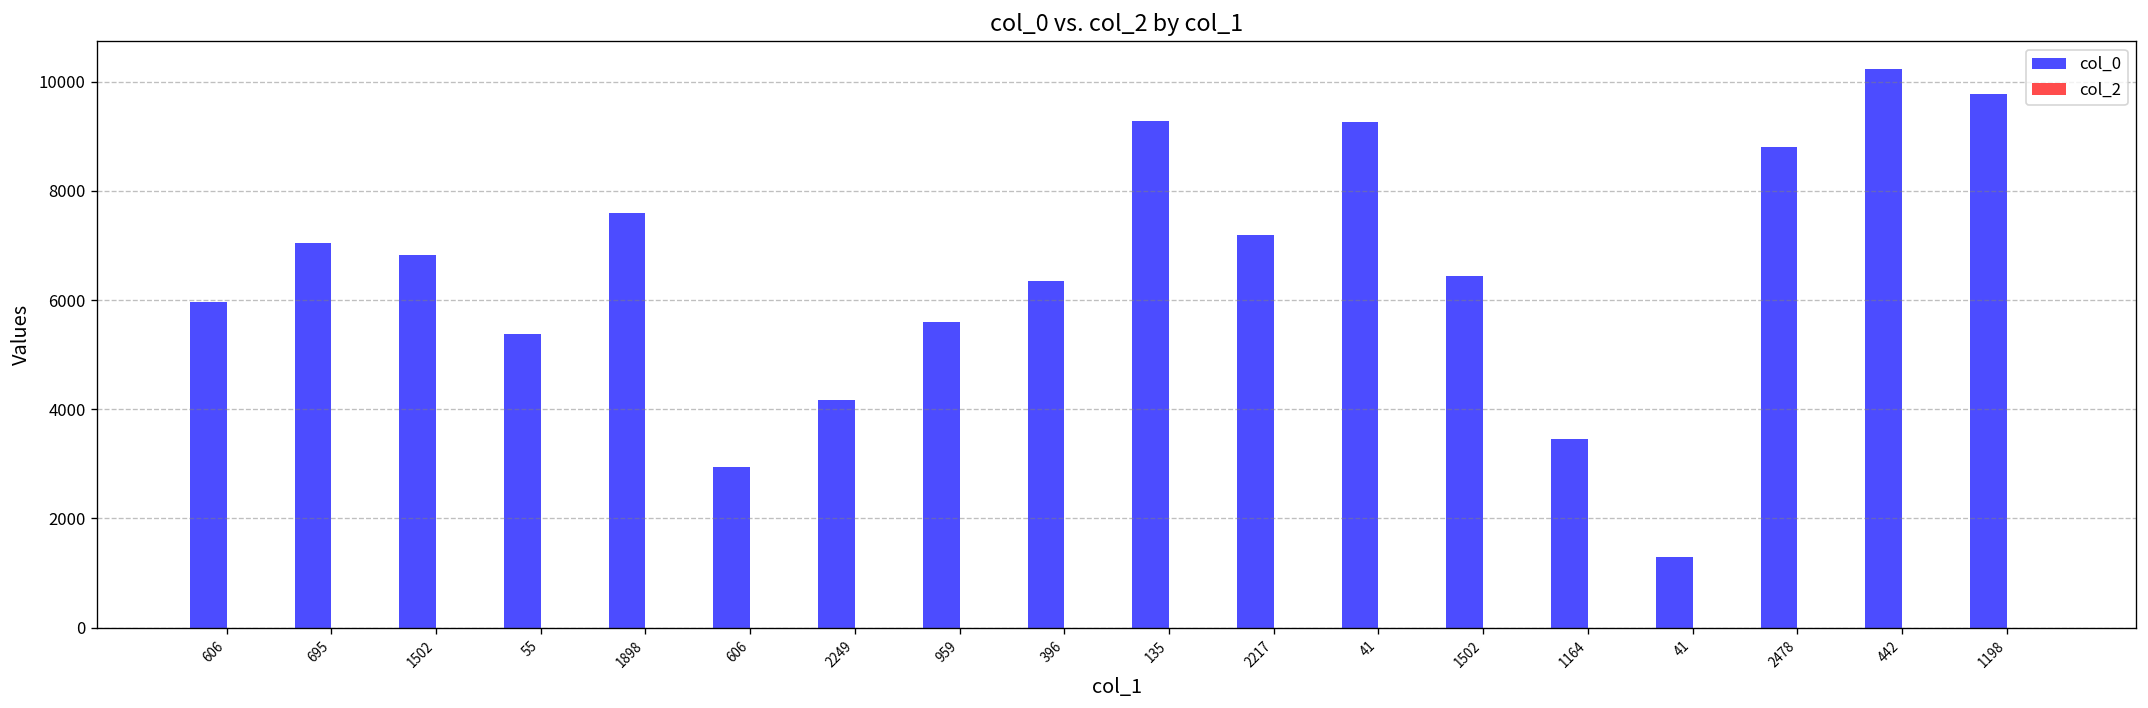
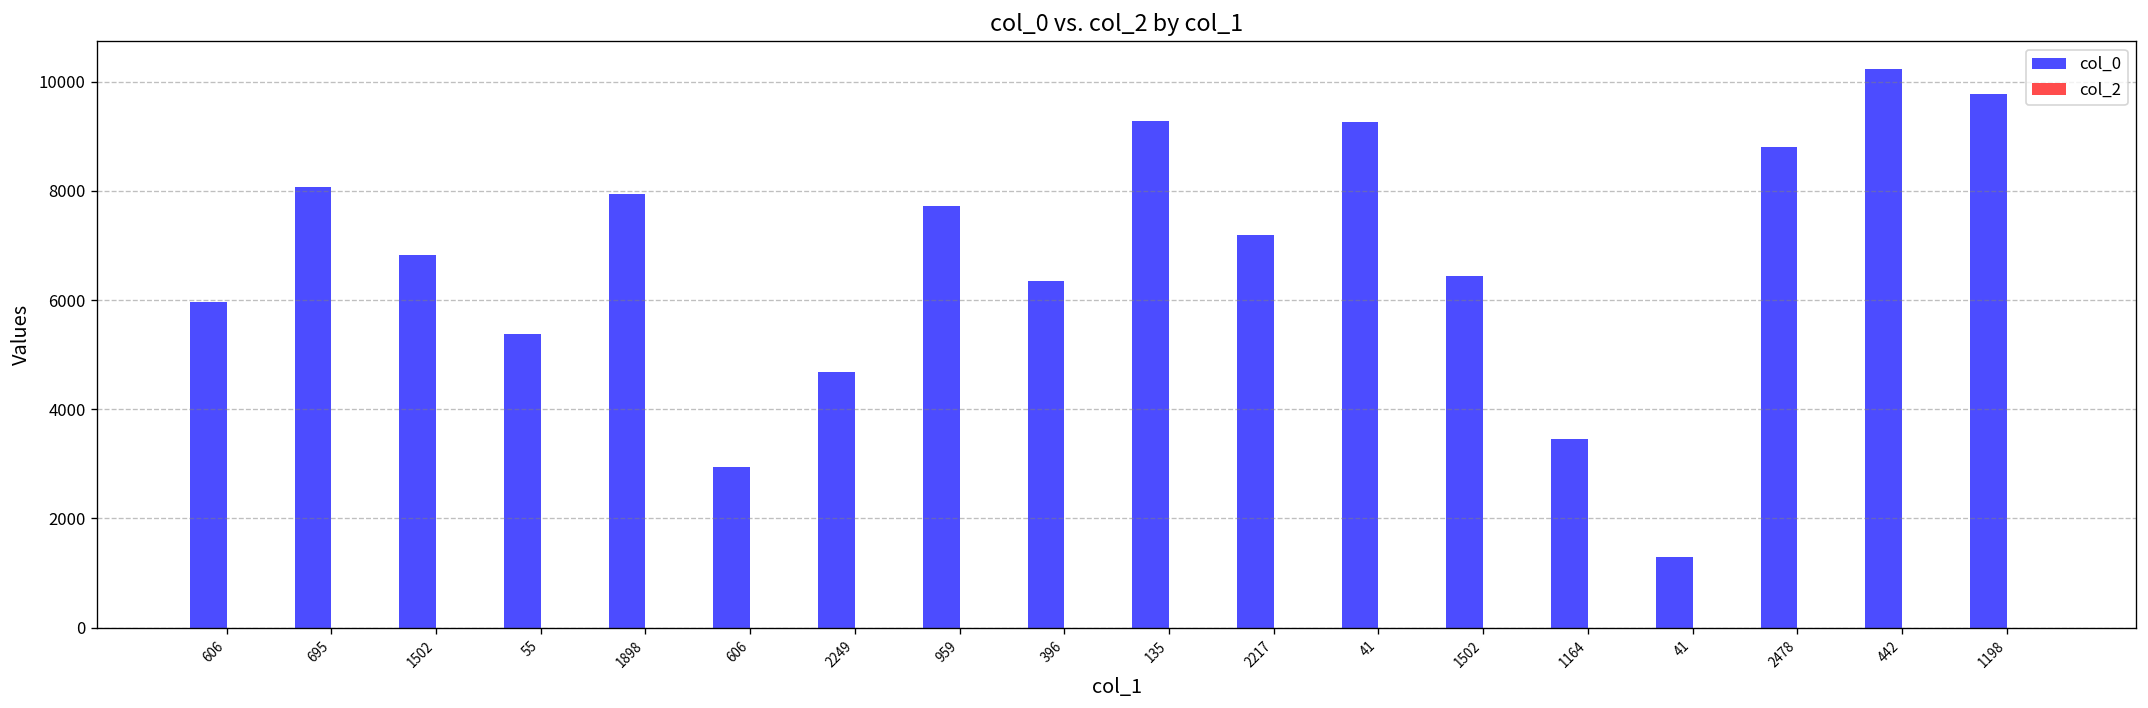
  {
    "col_0": {
-     "695": 7000,
+     "695": 8100,
      "55": 5400,
-     "1898": 7600,
-     "2249": 4200,
-     "959": 5600,
+     "1898": 8000,
+     "2249": 4700,
+     "959": 7700,
      "396": 6400,
      "135": 9300,
      "2217": 7200,
      "1164": 3500,
      "2478": 8800,
      "442": 10200,
      "1198": 9800
    }
  }
